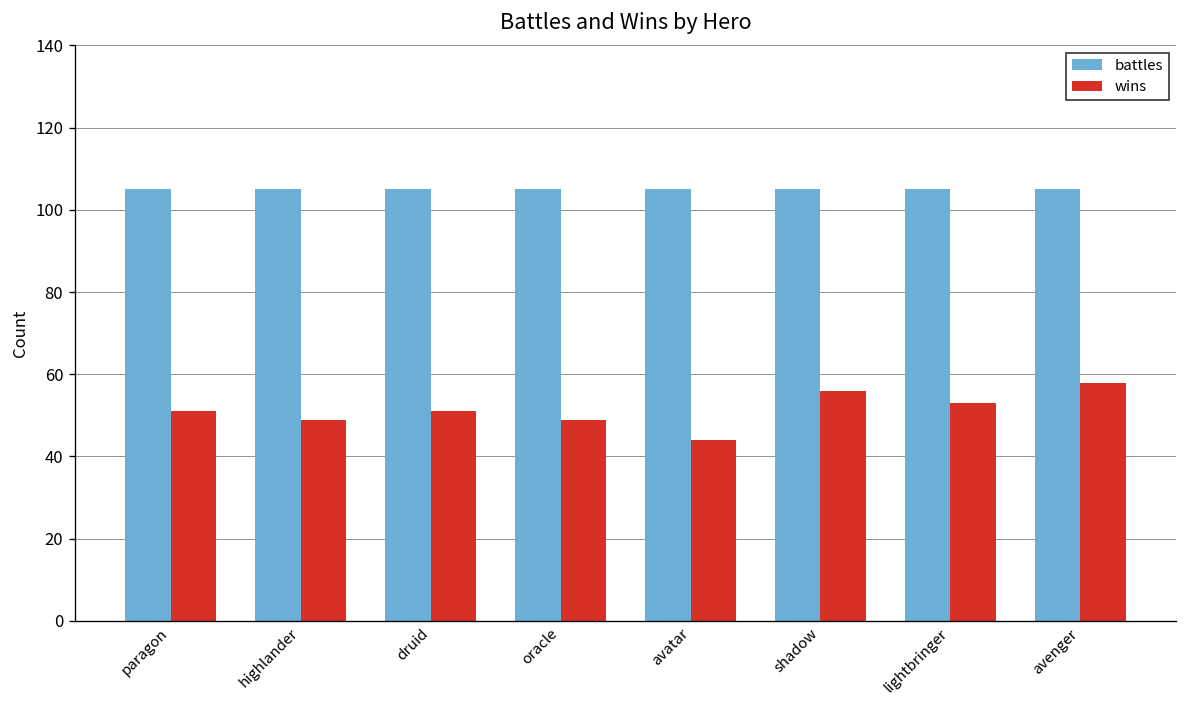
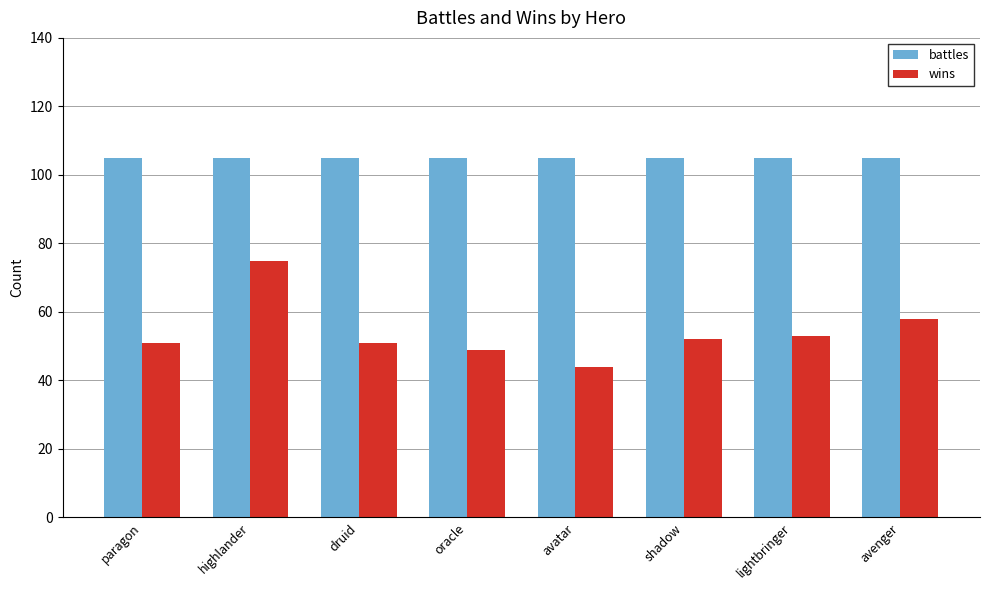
  {
    "battles": {
      "paragon": 105,
      "highlander": 105,
      "druid": 105,
      "oracle": 105,
      "avatar": 105,
      "shadow": 105,
      "lightbringer": 105,
      "avenger": 105
    },
    "wins": {
      "paragon": 51,
-     "highlander": 49,
+     "highlander": 75,
      "druid": 51,
      "oracle": 49,
      "avatar": 44,
-     "shadow": 56,
+     "shadow": 52,
      "lightbringer": 53,
      "avenger": 58
    }
  }
